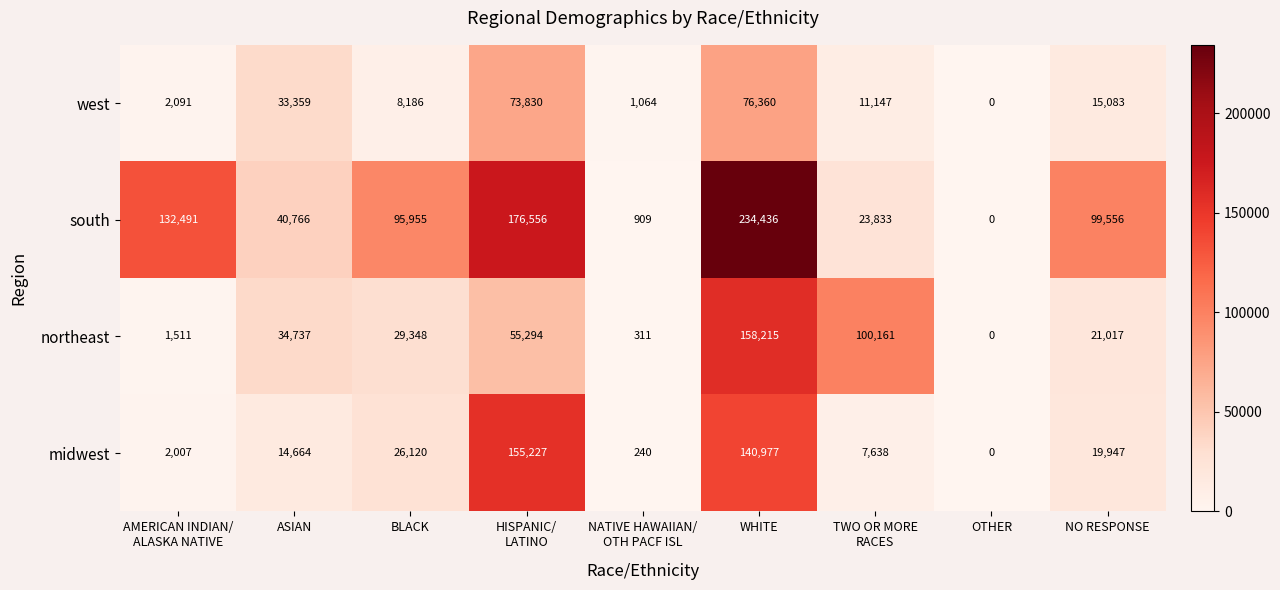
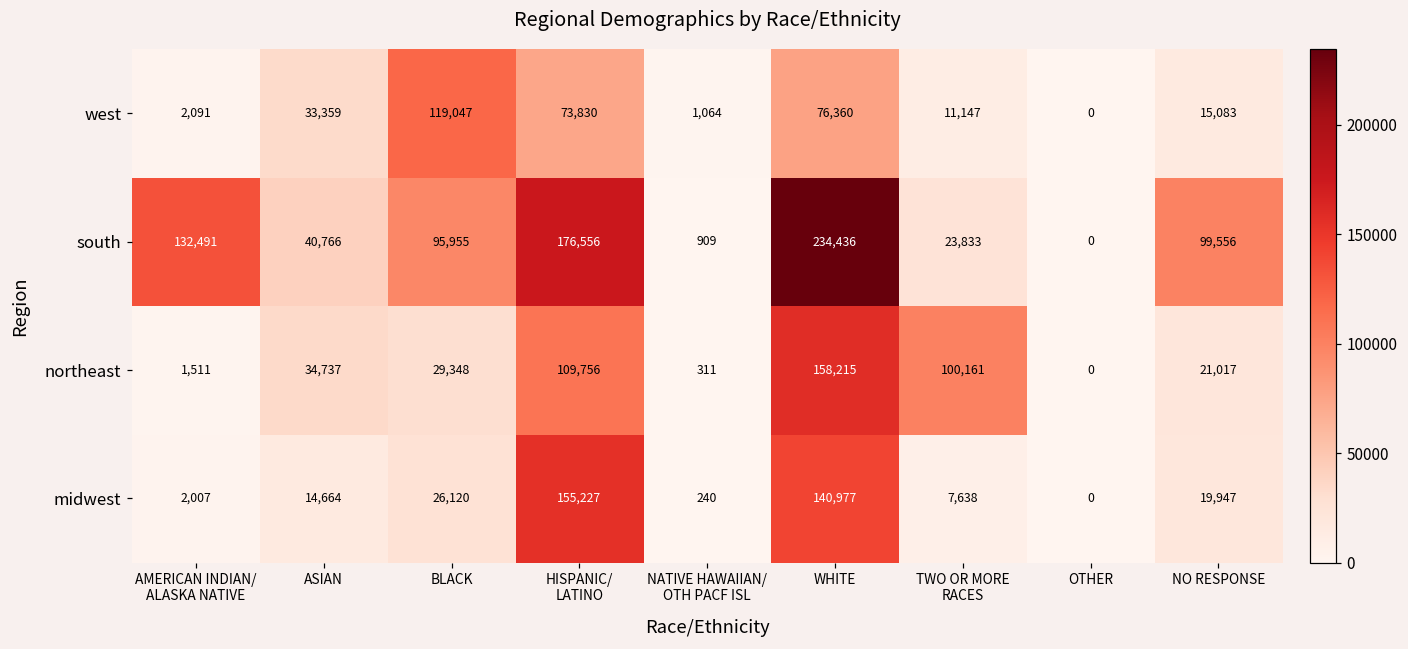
  {
    "west": {
      "AMERICAN INDIAN/ ALASKA NATIVE": "2,091",
      "ASIAN": "33,359",
-     "BLACK": "8,186",
+     "BLACK": "119,047",
      "HISPANIC/ LATINO": "73,830",
      "NATIVE HAWAIIAN/ OTH PACF ISL": "1,064",
      "WHITE": "76,360",
      "TWO OR MORE RACES": "11,147",
      "OTHER": "0",
      "NO RESPONSE": "15,083"
    },
    "south": {
      "AMERICAN INDIAN/ ALASKA NATIVE": "132,491",
      "ASIAN": "40,766",
      "BLACK": "95,955",
      "HISPANIC/ LATINO": "176,556",
      "NATIVE HAWAIIAN/ OTH PACF ISL": "909",
      "WHITE": "234,436",
      "TWO OR MORE RACES": "23,833",
      "OTHER": "0",
      "NO RESPONSE": "99,556"
    },
    "northeast": {
      "AMERICAN INDIAN/ ALASKA NATIVE": "1,511",
      "ASIAN": "34,737",
      "BLACK": "29,348",
-     "HISPANIC/ LATINO": "55,294",
+     "HISPANIC/ LATINO": "109,756",
      "NATIVE HAWAIIAN/ OTH PACF ISL": "311",
      "WHITE": "158,215",
      "TWO OR MORE RACES": "100,161",
      "OTHER": "0",
      "NO RESPONSE": "21,017"
    },
    "midwest": {
      "AMERICAN INDIAN/ ALASKA NATIVE": "2,007",
      "ASIAN": "14,664",
      "BLACK": "26,120",
      "HISPANIC/ LATINO": "155,227",
      "NATIVE HAWAIIAN/ OTH PACF ISL": "240",
      "WHITE": "140,977",
      "TWO OR MORE RACES": "7,638",
      "OTHER": "0",
      "NO RESPONSE": "19,947"
    }
  }
